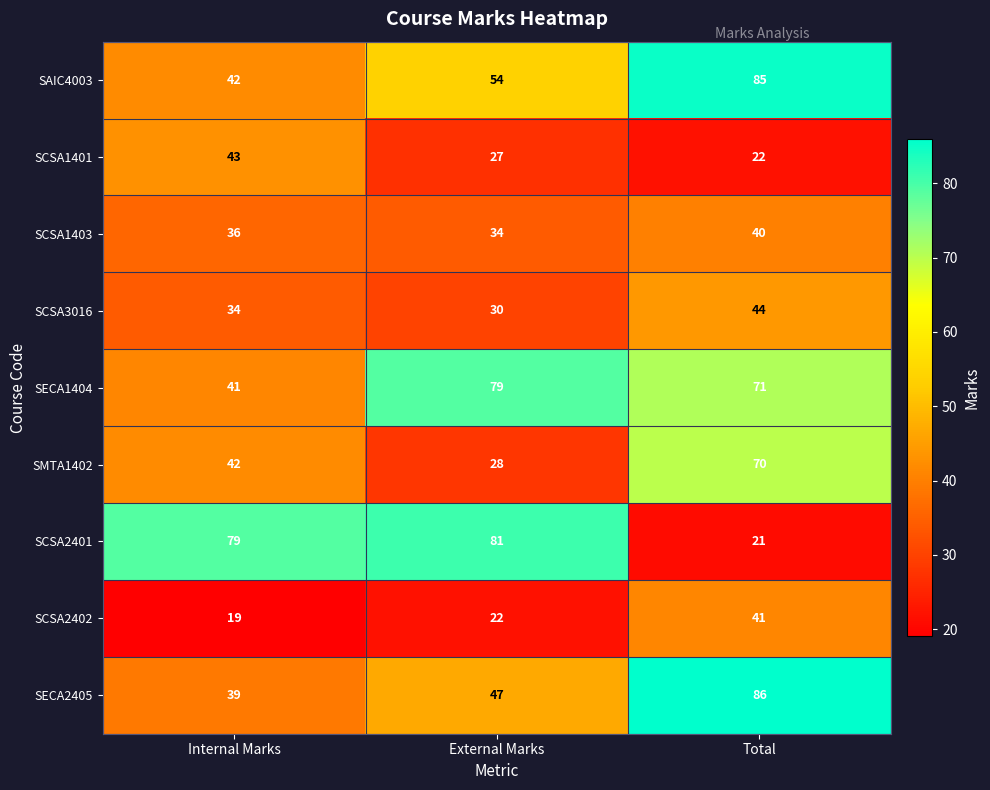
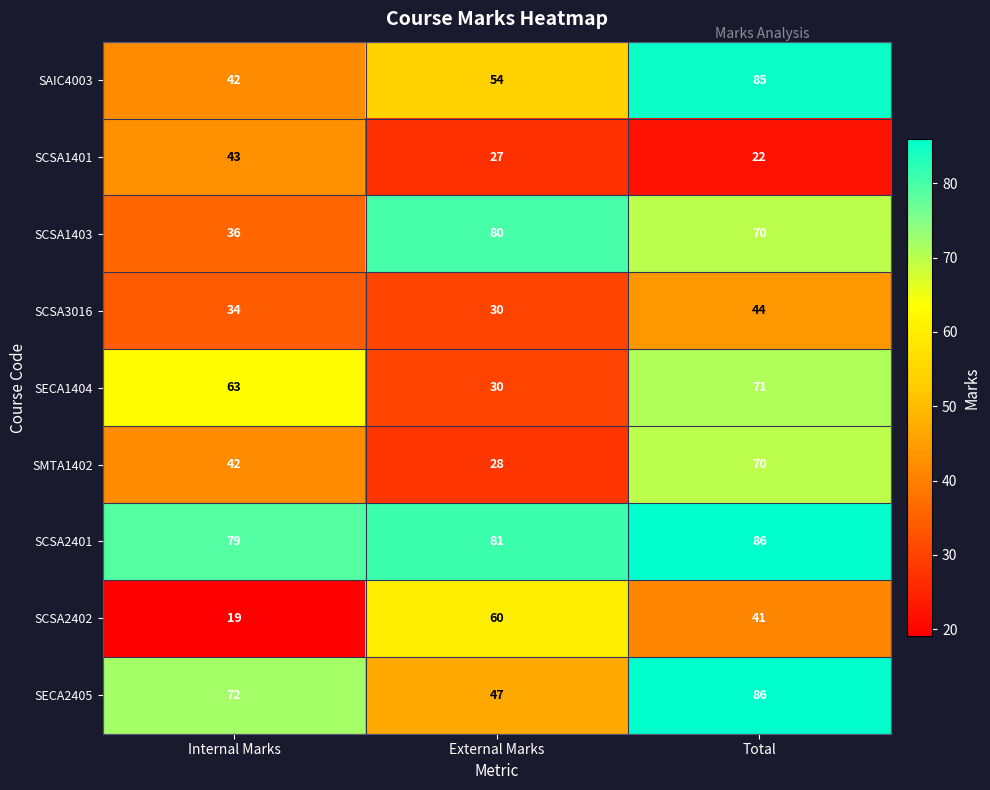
  {
    "SAIC4003": {
      "Internal Marks": 42,
      "External Marks": 54,
      "Total": 85
    },
    "SCSA1401": {
      "Internal Marks": 43,
      "External Marks": 27,
      "Total": 22
    },
    "SCSA1403": {
      "Internal Marks": 36,
-     "External Marks": 34,
-     "Total": 40
+     "External Marks": 80,
+     "Total": 70
    },
    "SCSA3016": {
      "Internal Marks": 34,
      "External Marks": 30,
      "Total": 44
    },
    "SECA1404": {
-     "Internal Marks": 41,
-     "External Marks": 79,
+     "Internal Marks": 63,
+     "External Marks": 30,
      "Total": 71
    },
    "SMTA1402": {
      "Internal Marks": 42,
      "External Marks": 28,
      "Total": 70
    },
    "SCSA2401": {
      "Internal Marks": 79,
      "External Marks": 81,
-     "Total": 21
+     "Total": 86
    },
    "SCSA2402": {
      "Internal Marks": 19,
-     "External Marks": 22,
+     "External Marks": 60,
      "Total": 41
    },
    "SECA2405": {
-     "Internal Marks": 39,
+     "Internal Marks": 72,
      "External Marks": 47,
      "Total": 86
    }
  }
